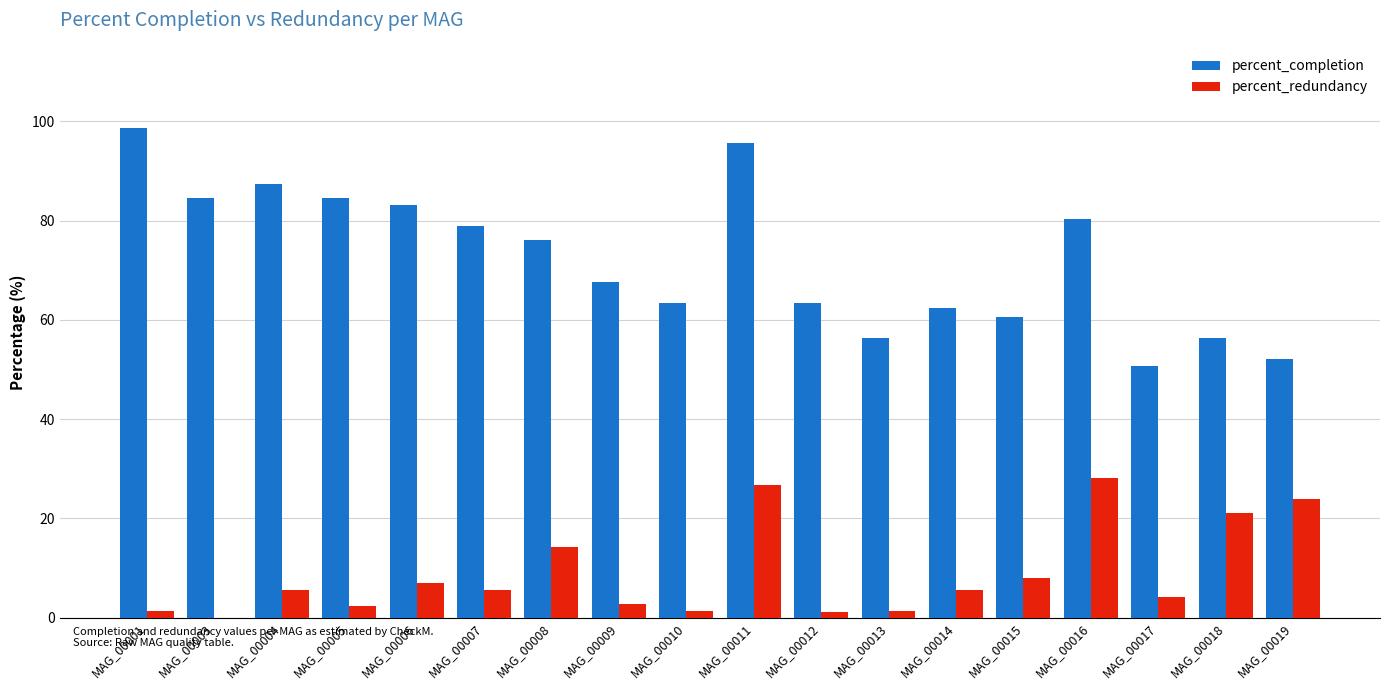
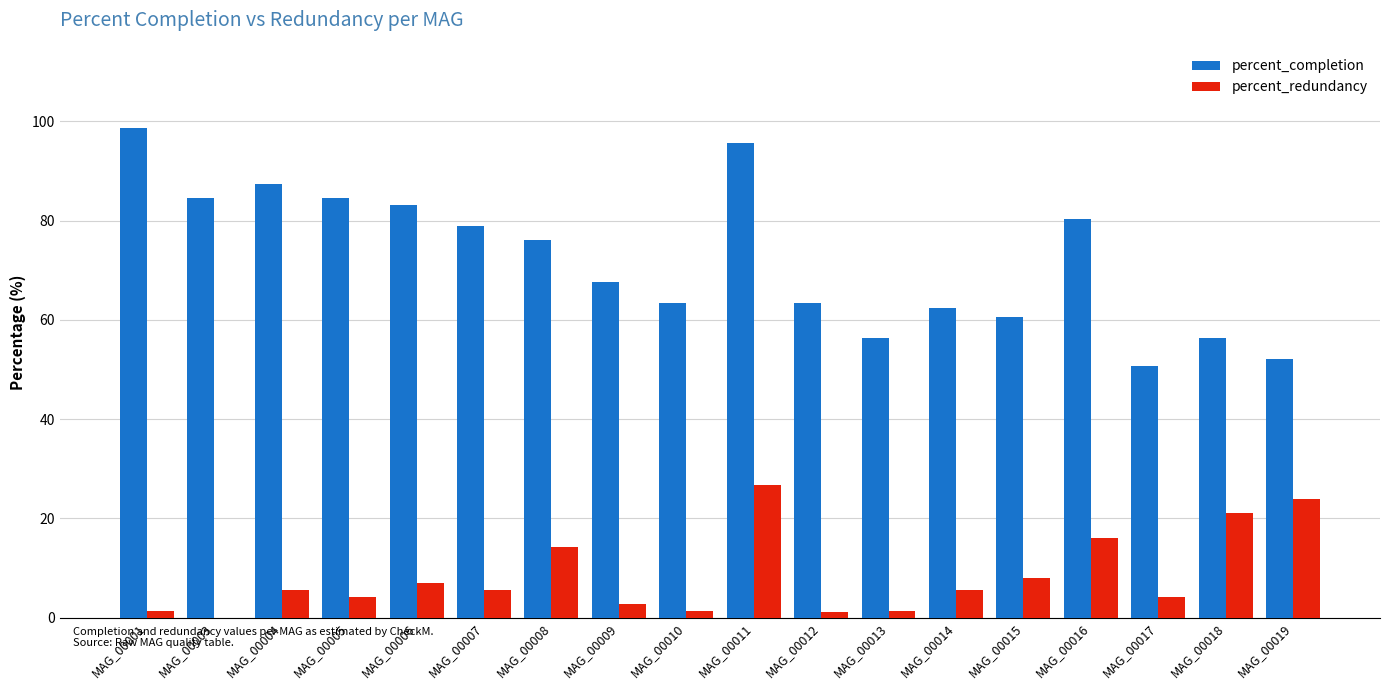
  {
    "percent_completion": {
      "MAG_00001": 99,
      "MAG_00003": 85,
      "MAG_00004": 87,
      "MAG_00005": 85,
      "MAG_00006": 83,
      "MAG_00007": 79,
      "MAG_00008": 76,
      "MAG_00009": 68,
      "MAG_00010": 63,
      "MAG_00011": 96,
      "MAG_00012": 63,
      "MAG_00013": 56,
      "MAG_00014": 62,
      "MAG_00015": 61,
      "MAG_00016": 80,
      "MAG_00017": 51,
      "MAG_00018": 56,
      "MAG_00019": 52
    },
    "percent_redundancy": {
      "MAG_00001": 1,
      "MAG_00003": 0,
      "MAG_00004": 6,
-     "MAG_00005": 2,
+     "MAG_00005": 4,
      "MAG_00006": 7,
      "MAG_00007": 6,
      "MAG_00008": 14,
      "MAG_00009": 3,
      "MAG_00010": 1,
      "MAG_00011": 27,
      "MAG_00012": 1,
      "MAG_00013": 1,
      "MAG_00014": 6,
      "MAG_00015": 8,
-     "MAG_00016": 28,
+     "MAG_00016": 16,
      "MAG_00017": 4,
      "MAG_00018": 21,
      "MAG_00019": 24
    }
  }
